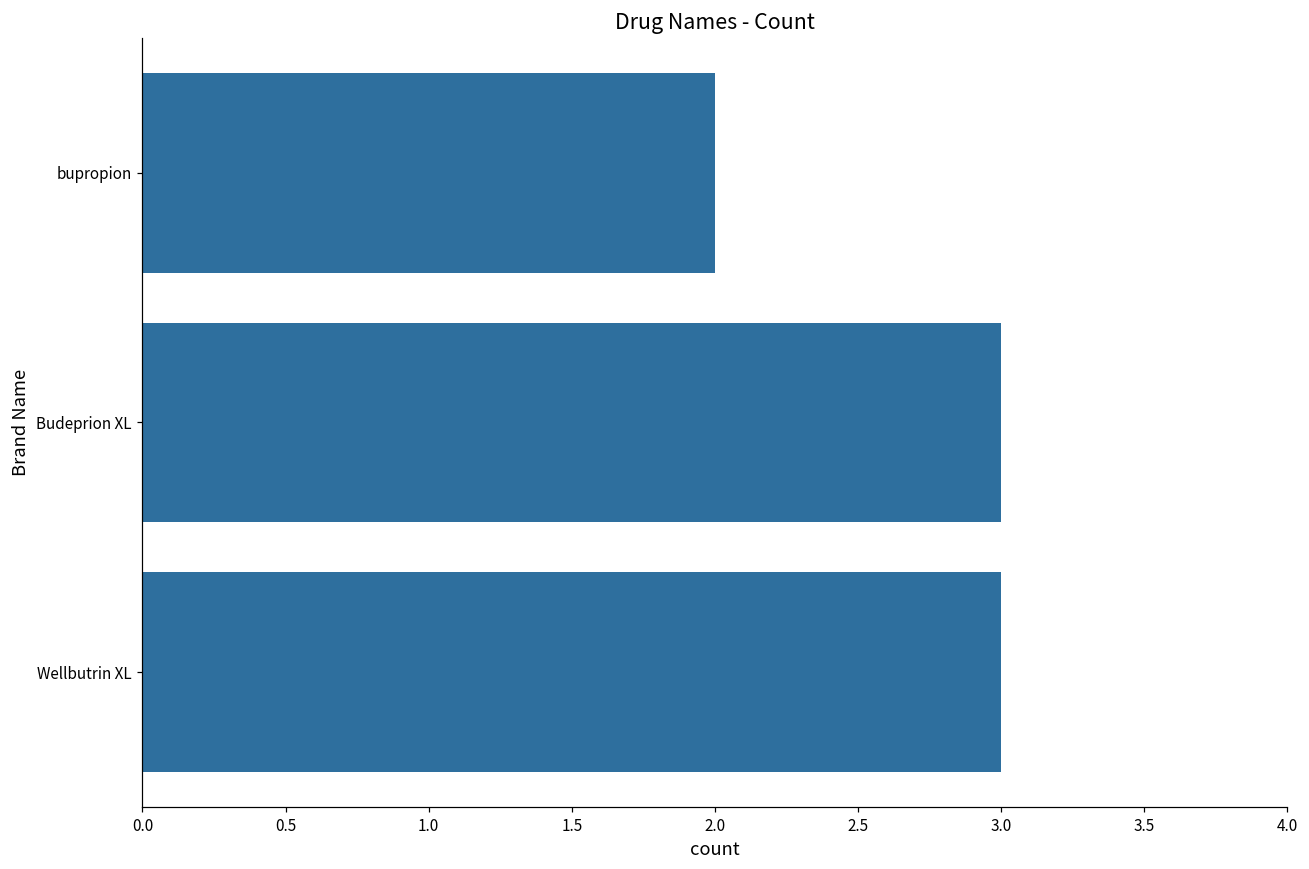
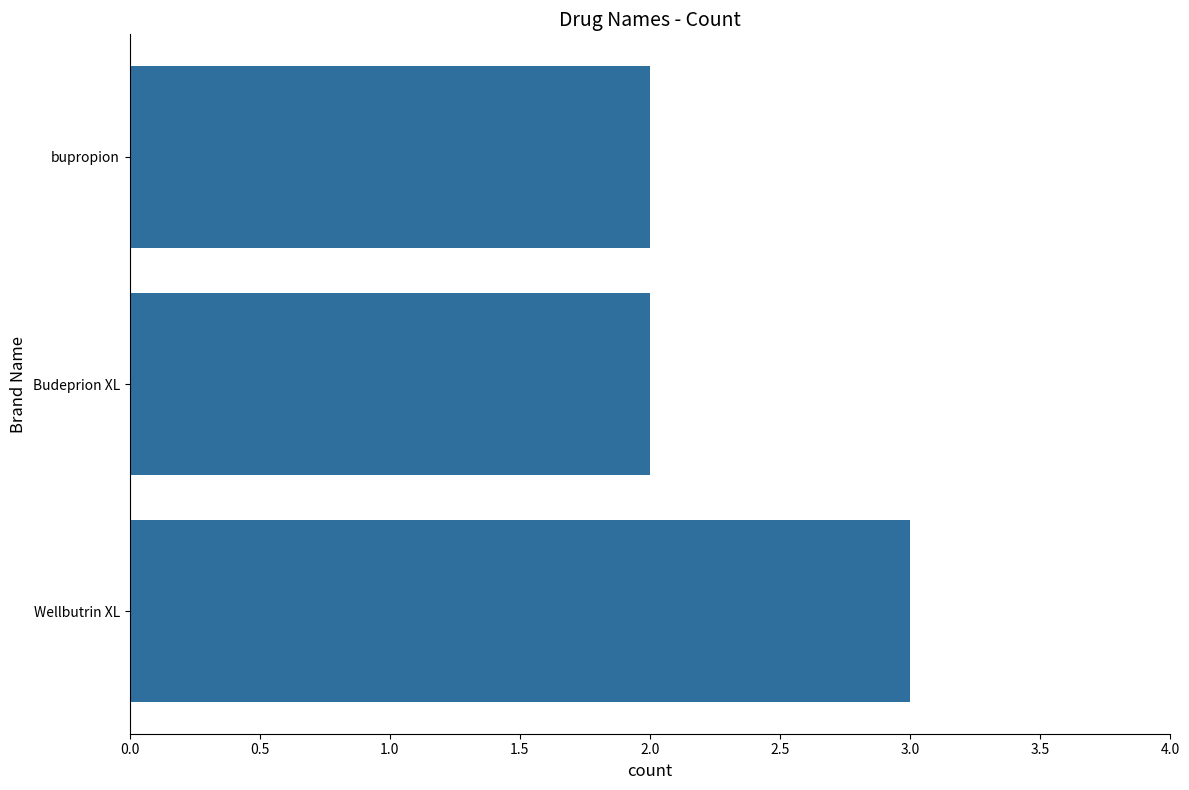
  {
    "bupropion": 2,
-   "Budeprion XL": 3,
+   "Budeprion XL": 2,
    "Wellbutrin XL": 3
  }
